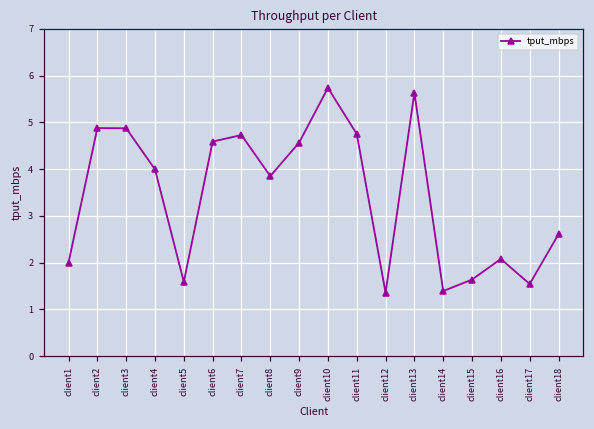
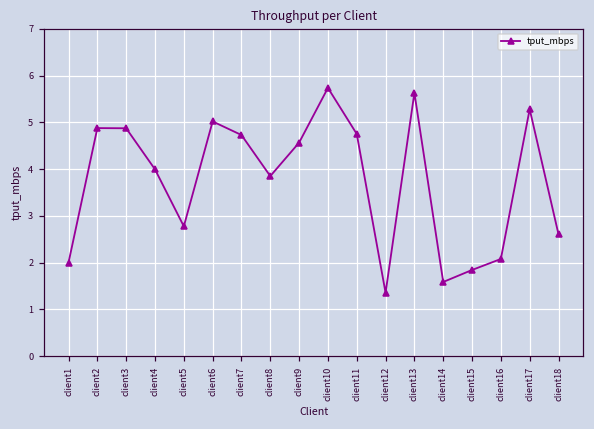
  {
    "client1": 2.0,
    "client2": 4.9,
    "client3": 4.9,
    "client4": 4.0,
-   "client5": 1.6,
-   "client6": 4.6,
+   "client5": 2.8,
+   "client6": 5.0,
    "client7": 4.7,
    "client8": 3.9,
    "client9": 4.6,
    "client10": 5.7,
    "client11": 4.8,
    "client12": 1.4,
    "client13": 5.6,
-   "client14": 1.4,
-   "client15": 1.6,
+   "client14": 1.6,
+   "client15": 1.8,
    "client16": 2.1,
-   "client17": 1.5,
+   "client17": 5.3,
    "client18": 2.6
  }
